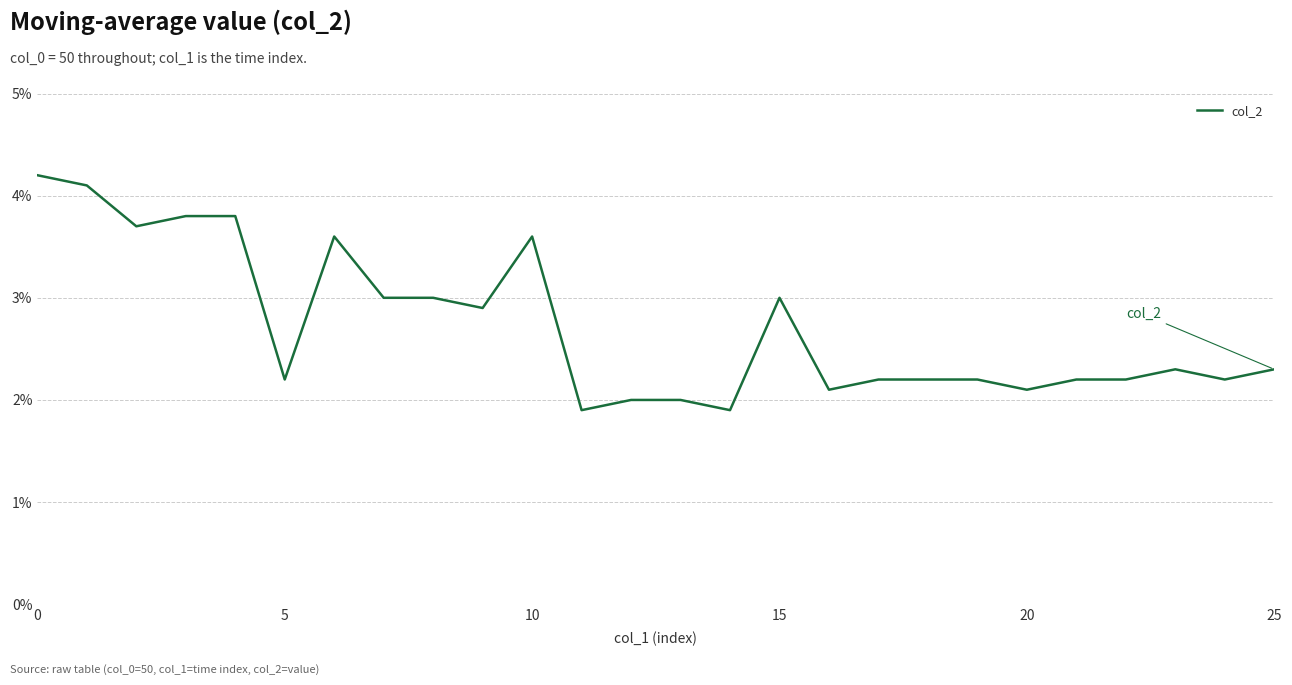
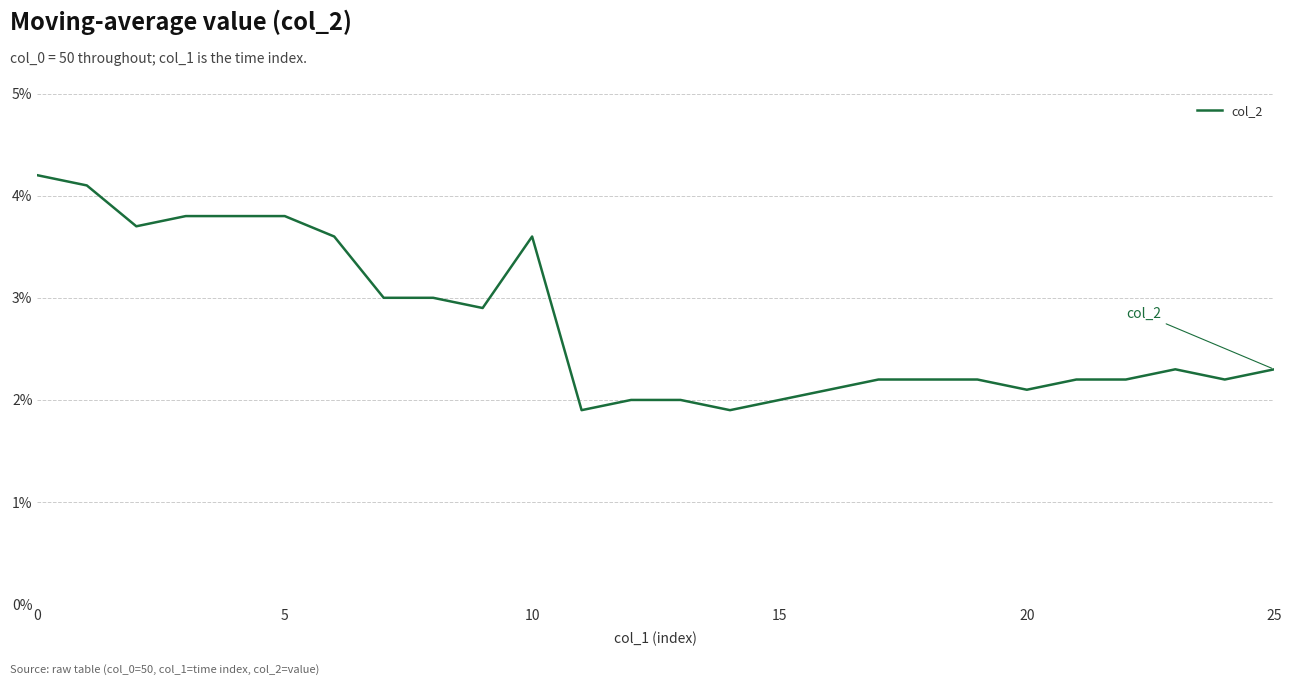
  {
    "0": "4.20%",
-   "5": "2.20%",
+   "5": "3.80%",
    "10": "3.60%",
-   "15": "3.00%",
+   "15": "2.00%",
    "20": "2.10%",
    "25": "2.30%"
  }
